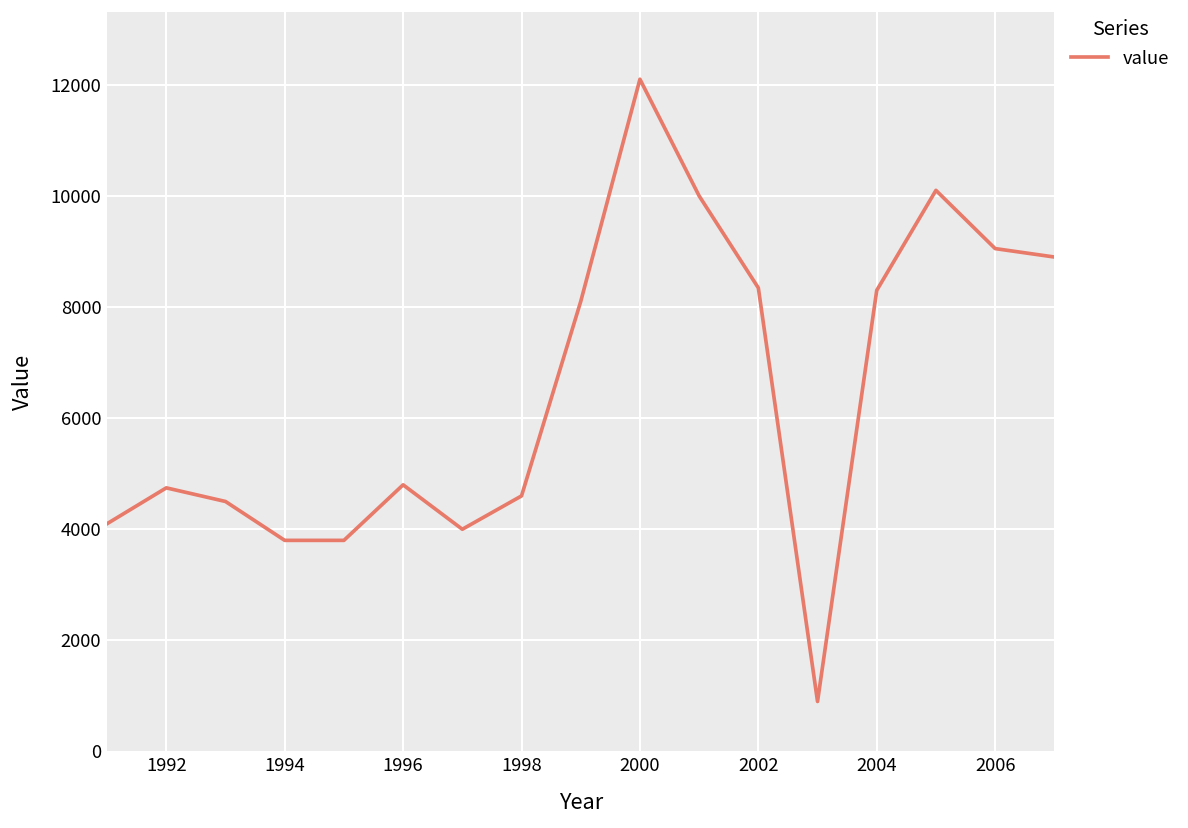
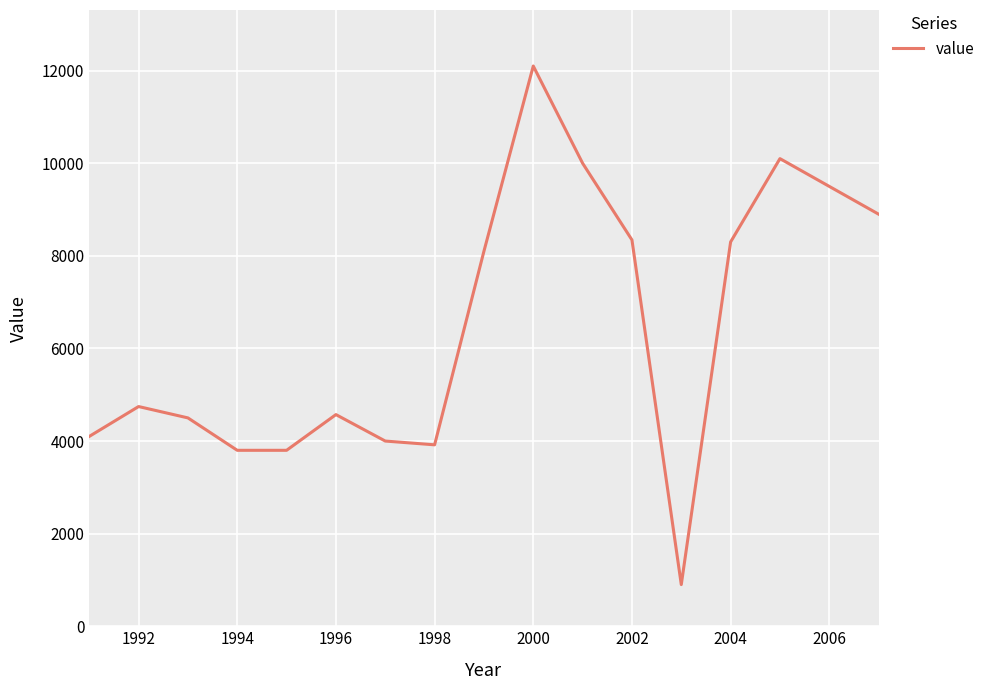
  {
    "1992": 4700,
    "1994": 3800,
-   "1996": 4800,
-   "1998": 4600,
+   "1996": 4600,
+   "1998": 3900,
    "2000": 12100,
    "2002": 8300,
    "2004": 8300,
-   "2006": 9100
+   "2006": 9500
  }
